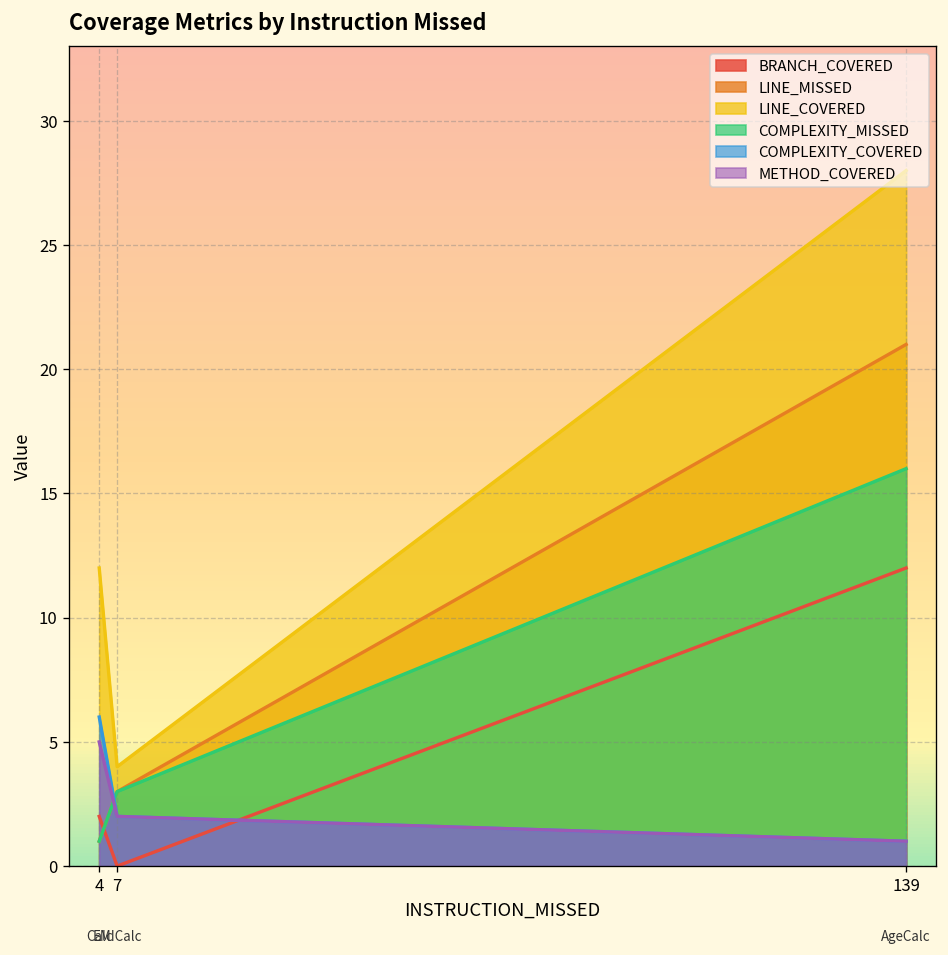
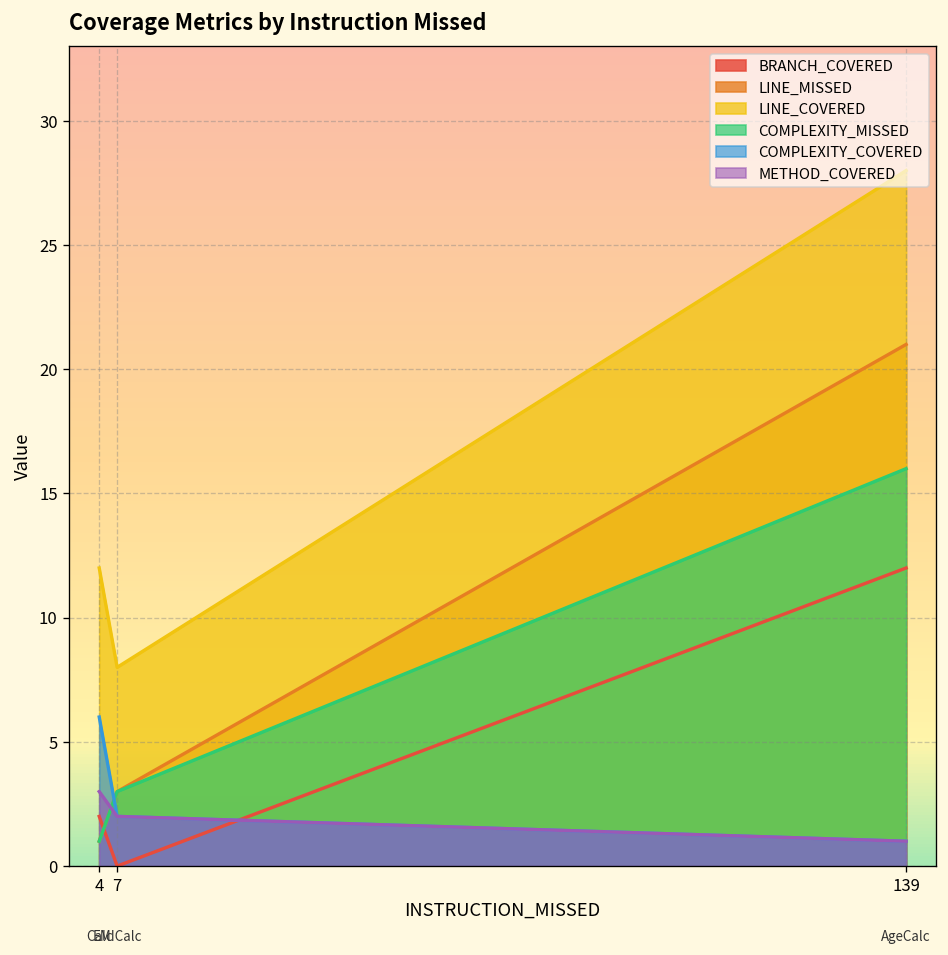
  {
    "LINE_COVERED": {
      "4": 12,
-     "7": 4
+     "7": 8
    },
    "COMPLEXITY_MISSED": {
      "139": 16
    },
    "COMPLEXITY_COVERED": {
      "4": 6
    },
    "METHOD_COVERED": {
-     "4": 5
+     "4": 3
    }
  }
